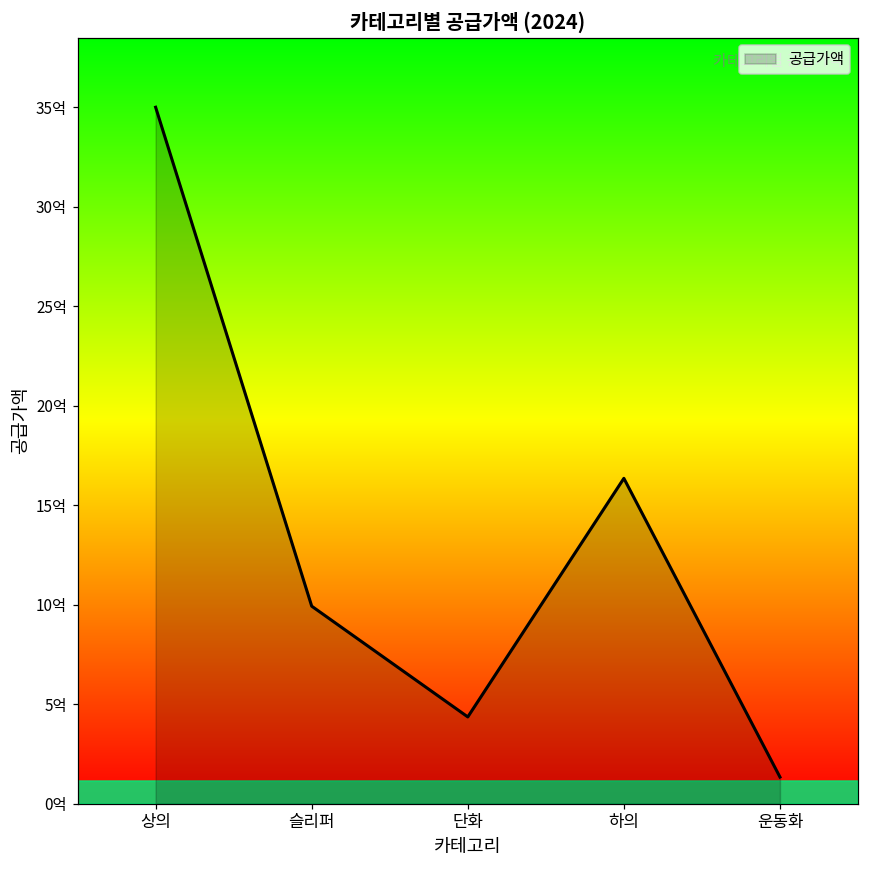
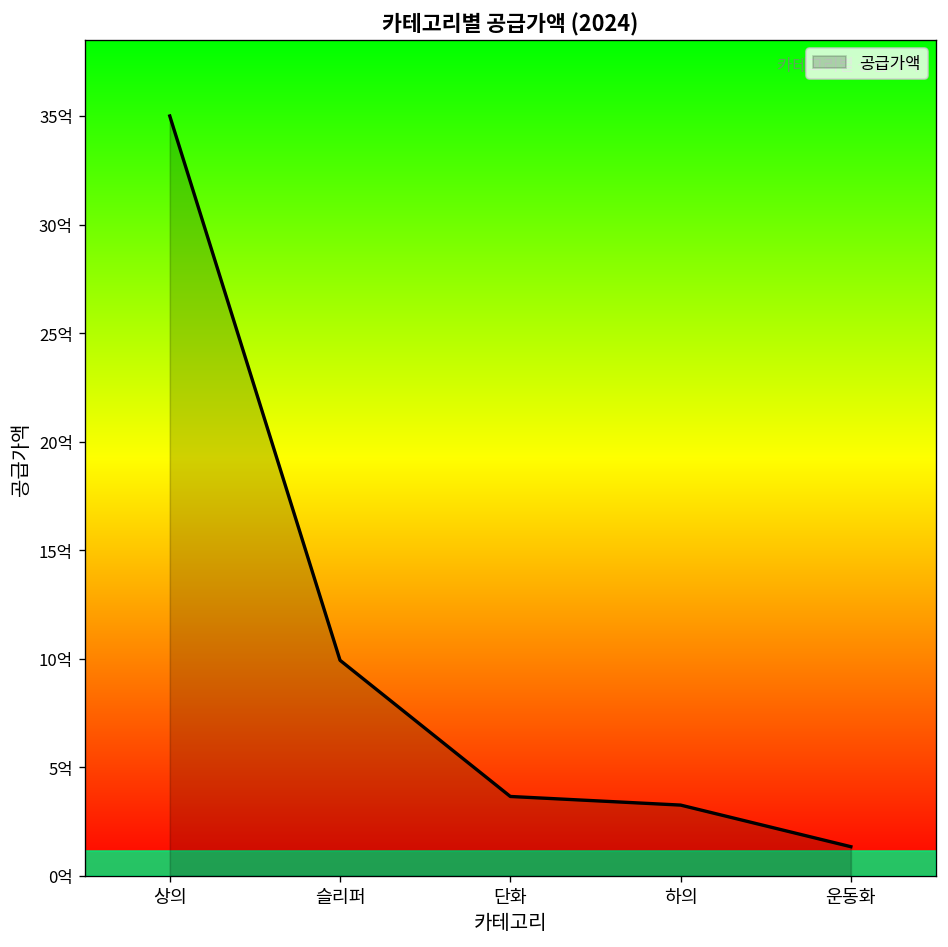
  {
    "상의": "35.0억",
    "슬리퍼": "9.9억",
-   "단화": "4.4억",
-   "하의": "16.4억",
+   "단화": "3.7억",
+   "하의": "3.3억",
    "운동화": "1.3억"
  }
